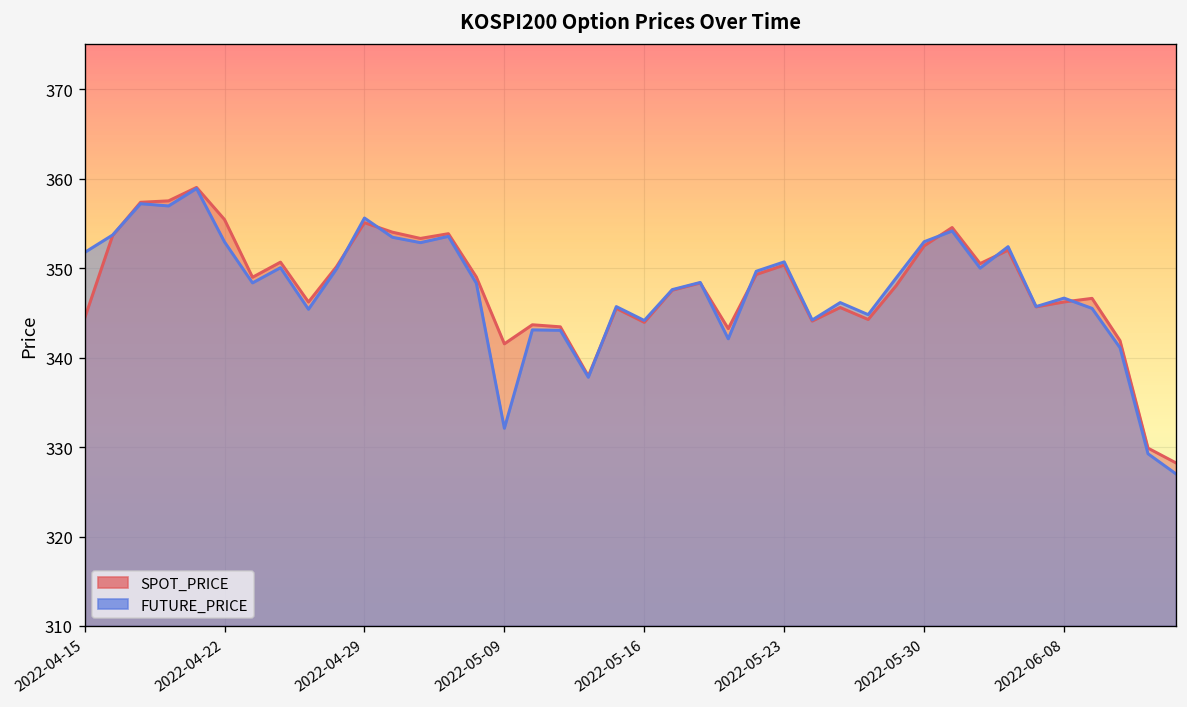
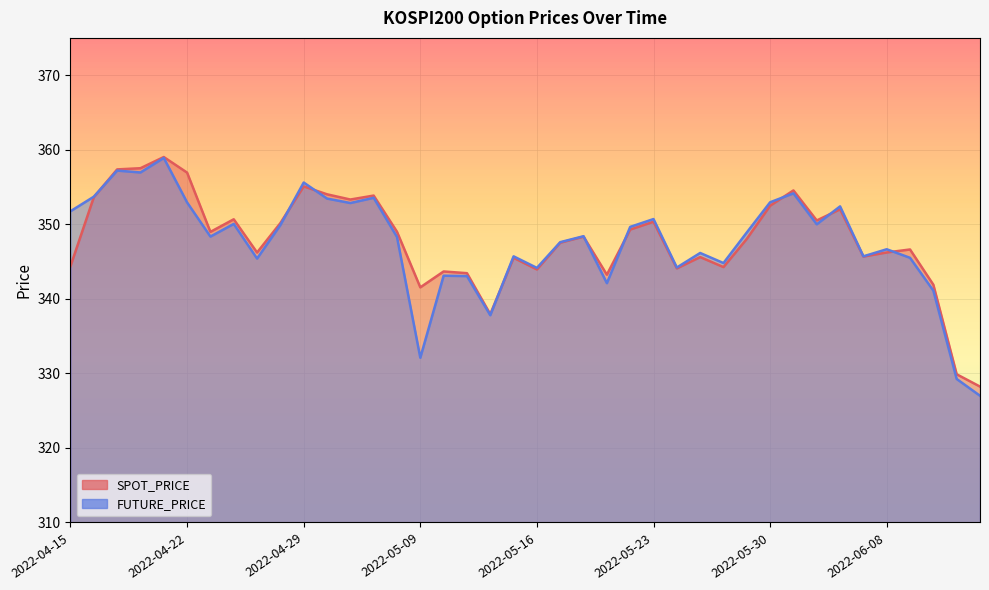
  {
    "SPOT_PRICE": {
      "2022-04-15": 344,
-     "2022-04-22": 355,
+     "2022-04-22": 357,
      "2022-04-29": 355,
      "2022-05-09": 342,
      "2022-05-23": 350,
      "2022-05-30": 352,
      "2022-06-08": 346
    },
    "FUTURE_PRICE": {
      "2022-04-15": 352,
      "2022-04-22": 353,
      "2022-04-29": 356,
      "2022-05-09": 332,
      "2022-05-23": 351,
      "2022-05-30": 353,
      "2022-06-08": 347
    }
  }
